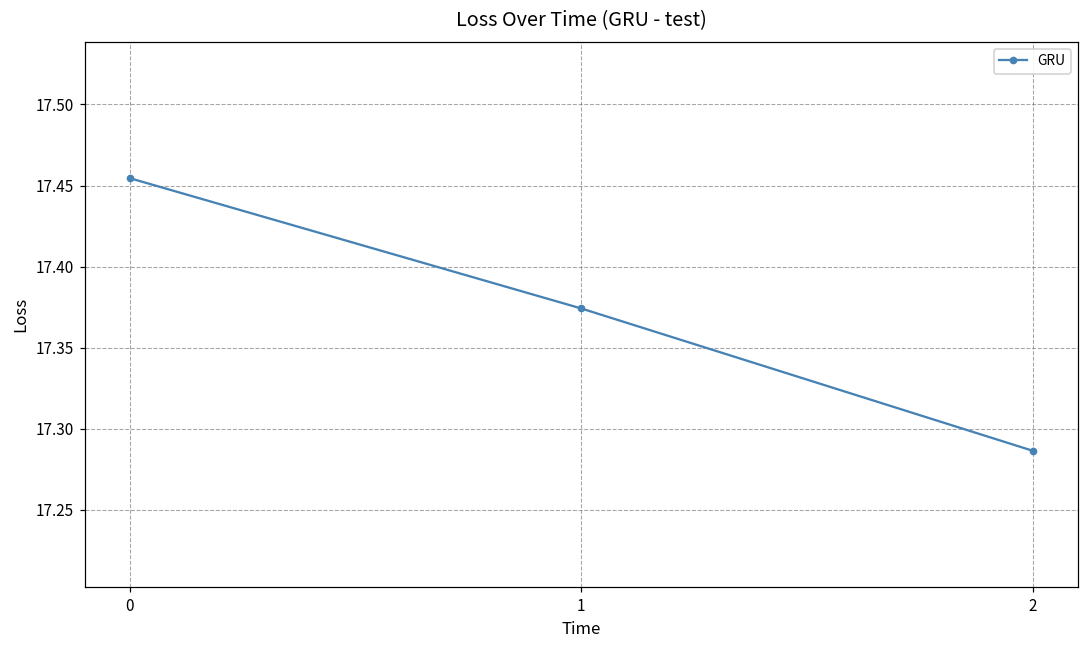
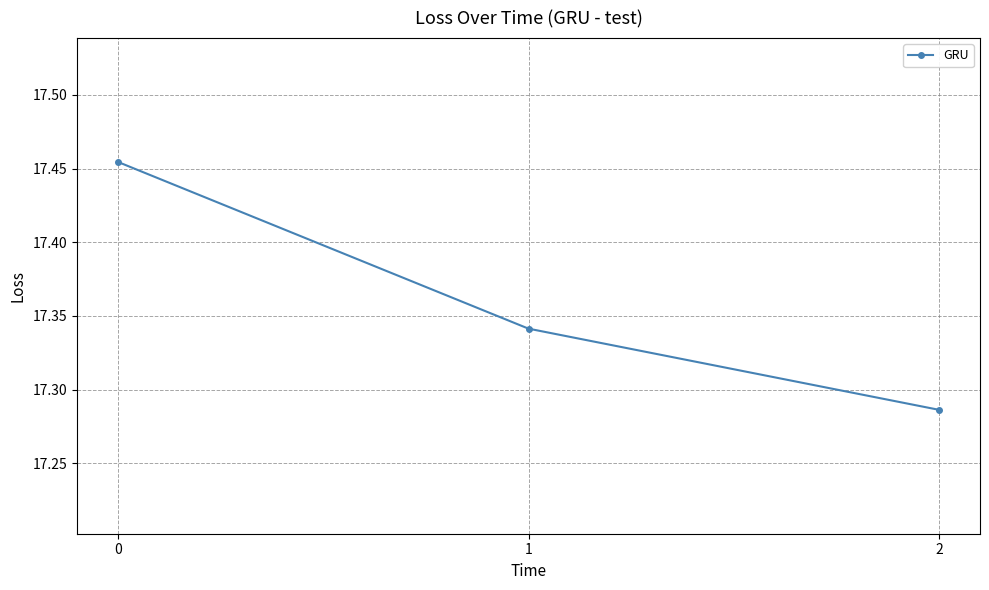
  {
    "0": 17.455,
-   "1": 17.374,
+   "1": 17.341,
    "2": 17.286
  }
